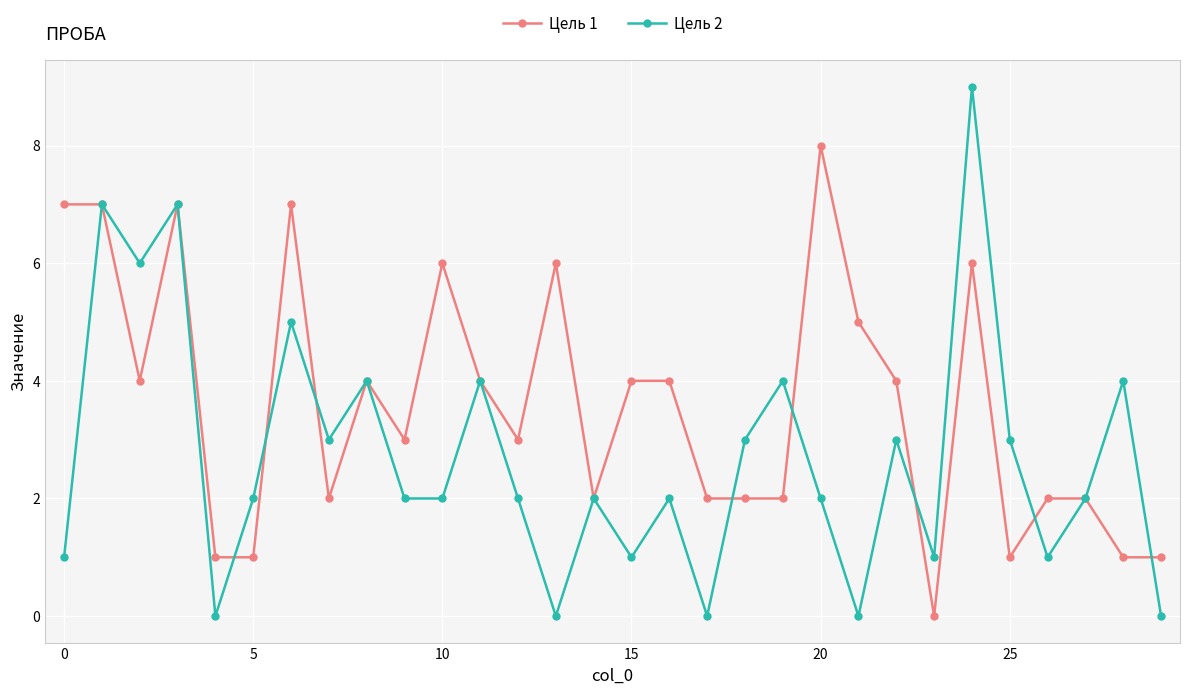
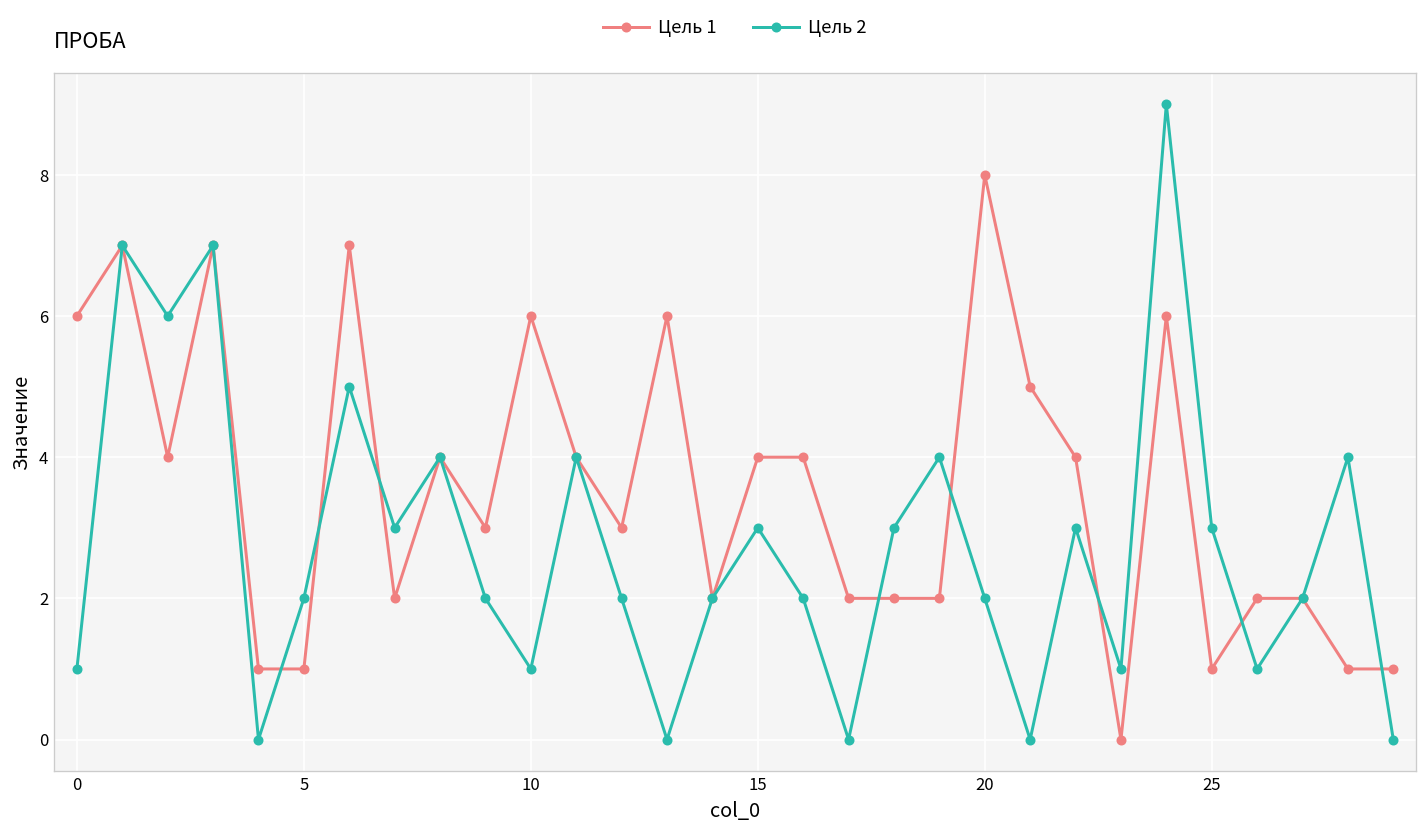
  {
    "Цель 1": {
-     "0": 7,
+     "0": 6,
      "5": 1,
      "10": 6,
      "15": 4,
      "20": 8,
      "25": 1
    },
    "Цель 2": {
      "0": 1,
      "5": 2,
-     "10": 2,
-     "15": 1,
+     "10": 1,
+     "15": 3,
      "20": 2,
      "25": 3
    }
  }
